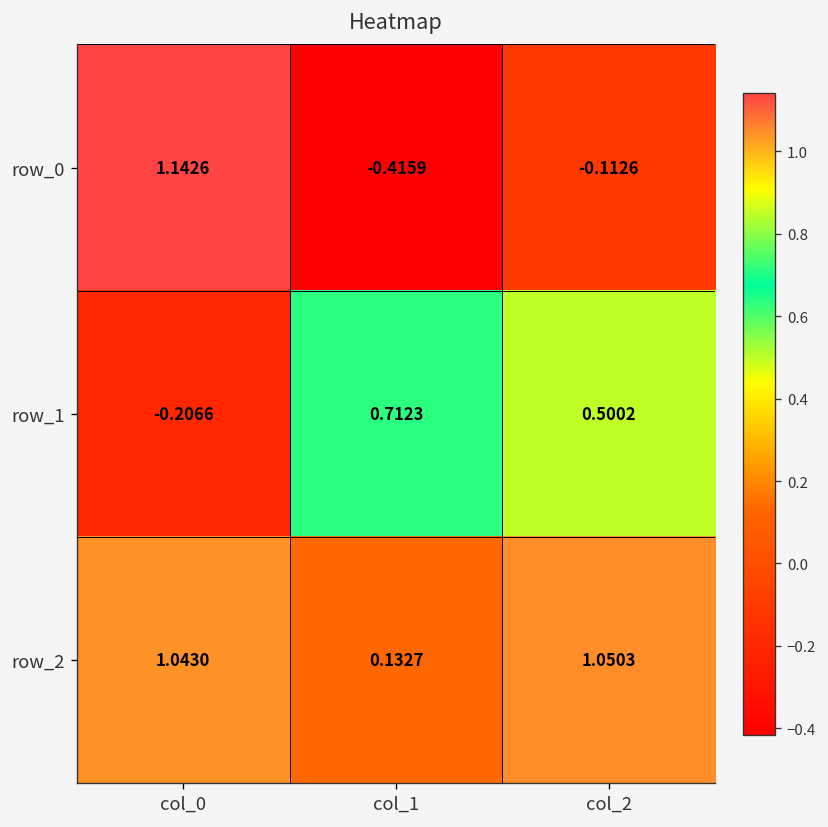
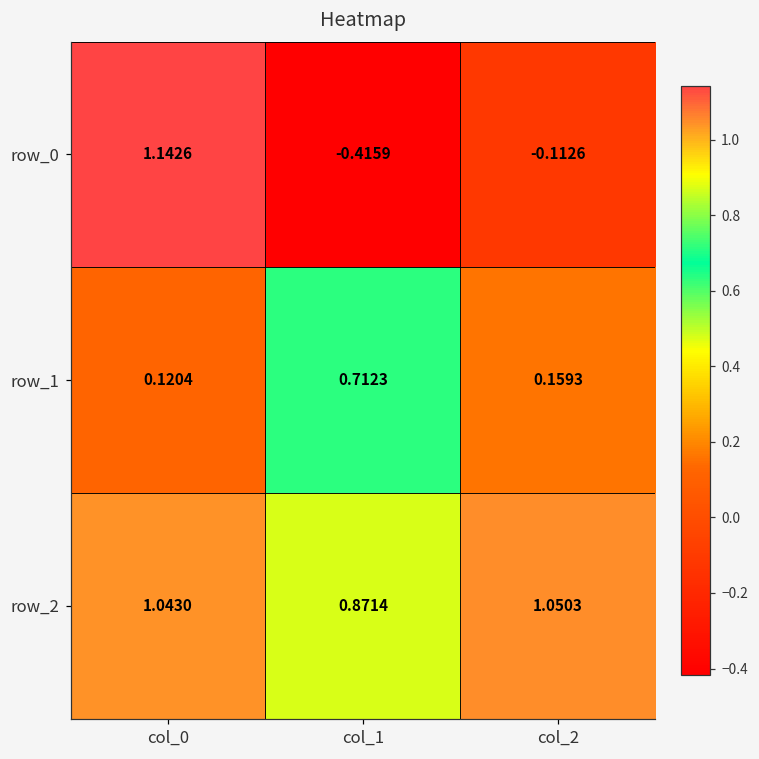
  {
    "row_0": {
      "col_0": 1.1426,
      "col_1": -0.4159,
      "col_2": -0.1126
    },
    "row_1": {
-     "col_0": -0.2066,
+     "col_0": 0.1204,
      "col_1": 0.7123,
-     "col_2": 0.5002
+     "col_2": 0.1593
    },
    "row_2": {
      "col_0": 1.0430,
-     "col_1": 0.1327,
+     "col_1": 0.8714,
      "col_2": 1.0503
    }
  }
